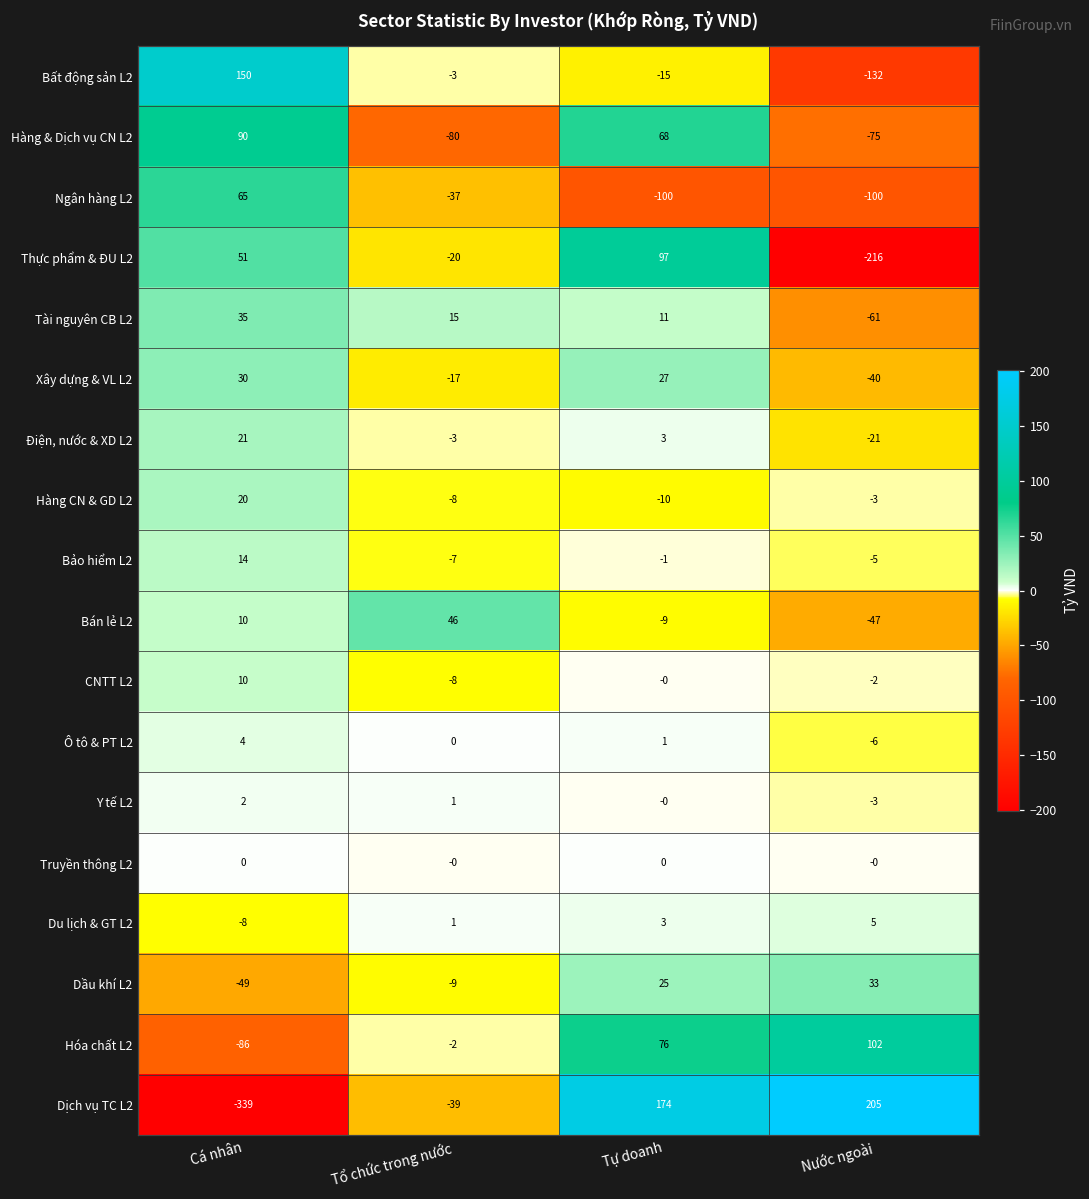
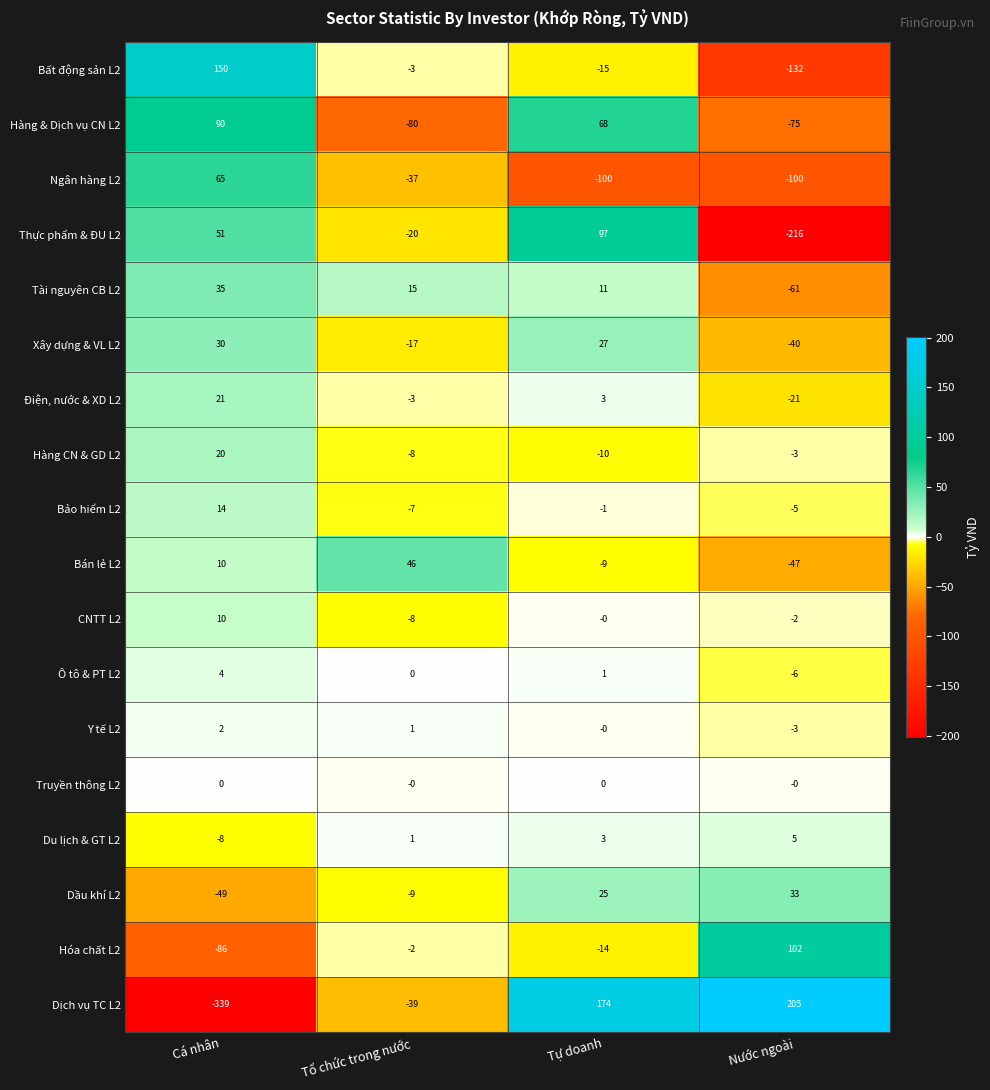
  {
    "Bất động sản L2": {
      "Cá nhân": 150,
      "Tổ chức trong nước": -3,
      "Tự doanh": -15,
      "Nước ngoài": -132
    },
    "Hàng & Dịch vụ CN L2": {
      "Cá nhân": 90,
      "Tổ chức trong nước": -80,
      "Tự doanh": 68,
      "Nước ngoài": -75
    },
    "Ngân hàng L2": {
      "Cá nhân": 65,
      "Tổ chức trong nước": -37,
      "Tự doanh": -100,
      "Nước ngoài": -100
    },
    "Thực phẩm & ĐU L2": {
      "Cá nhân": 51,
      "Tổ chức trong nước": -20,
      "Tự doanh": 97,
      "Nước ngoài": -216
    },
    "Tài nguyên CB L2": {
      "Cá nhân": 35,
      "Tổ chức trong nước": 15,
      "Tự doanh": 11,
      "Nước ngoài": -61
    },
    "Xây dựng & VL L2": {
      "Cá nhân": 30,
      "Tổ chức trong nước": -17,
      "Tự doanh": 27,
      "Nước ngoài": -40
    },
    "Điện, nước & XD L2": {
      "Cá nhân": 21,
      "Tổ chức trong nước": -3,
      "Tự doanh": 3,
      "Nước ngoài": -21
    },
    "Hàng CN & GD L2": {
      "Cá nhân": 20,
      "Tổ chức trong nước": -8,
      "Tự doanh": -10,
      "Nước ngoài": -3
    },
    "Bảo hiểm L2": {
      "Cá nhân": 14,
      "Tổ chức trong nước": -7,
      "Tự doanh": -1,
      "Nước ngoài": -5
    },
    "Bán lẻ L2": {
      "Cá nhân": 10,
      "Tổ chức trong nước": 46,
      "Tự doanh": -9,
      "Nước ngoài": -47
    },
    "CNTT L2": {
      "Cá nhân": 10,
      "Tổ chức trong nước": -8,
      "Tự doanh": -0,
      "Nước ngoài": -2
    },
    "Ô tô & PT L2": {
      "Cá nhân": 4,
      "Tổ chức trong nước": 0,
      "Tự doanh": 1,
      "Nước ngoài": -6
    },
    "Y tế L2": {
      "Cá nhân": 2,
      "Tổ chức trong nước": 1,
      "Tự doanh": -0,
      "Nước ngoài": -3
    },
    "Truyền thông L2": {
      "Cá nhân": 0,
      "Tổ chức trong nước": -0,
      "Tự doanh": 0,
      "Nước ngoài": -0
    },
    "Du lịch & GT L2": {
      "Cá nhân": -8,
      "Tổ chức trong nước": 1,
      "Tự doanh": 3,
      "Nước ngoài": 5
    },
    "Dầu khí L2": {
      "Cá nhân": -49,
      "Tổ chức trong nước": -9,
      "Tự doanh": 25,
      "Nước ngoài": 33
    },
    "Hóa chất L2": {
      "Cá nhân": -86,
      "Tổ chức trong nước": -2,
-     "Tự doanh": 76,
+     "Tự doanh": -14,
      "Nước ngoài": 102
    },
    "Dịch vụ TC L2": {
      "Cá nhân": -339,
      "Tổ chức trong nước": -39,
      "Tự doanh": 174,
      "Nước ngoài": 205
    }
  }
